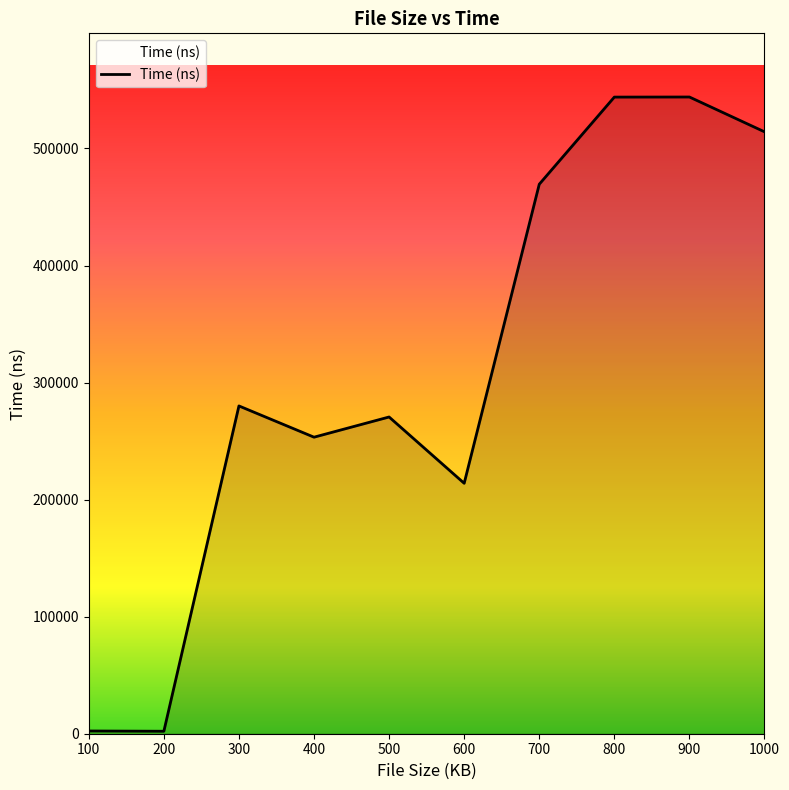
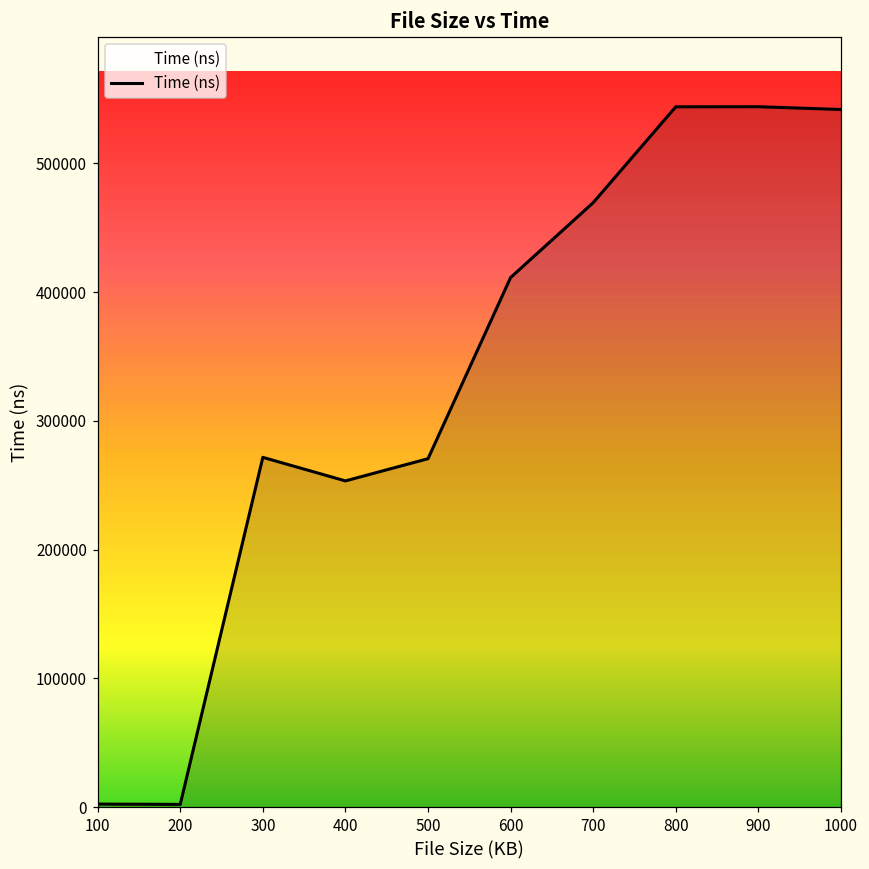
  {
    "100": 2000,
    "200": 2000,
-   "300": 280000,
+   "300": 272000,
    "400": 253000,
    "500": 271000,
-   "600": 214000,
+   "600": 411000,
    "700": 469000,
    "800": 544000,
    "900": 544000,
-   "1000": 514000
+   "1000": 542000
  }
